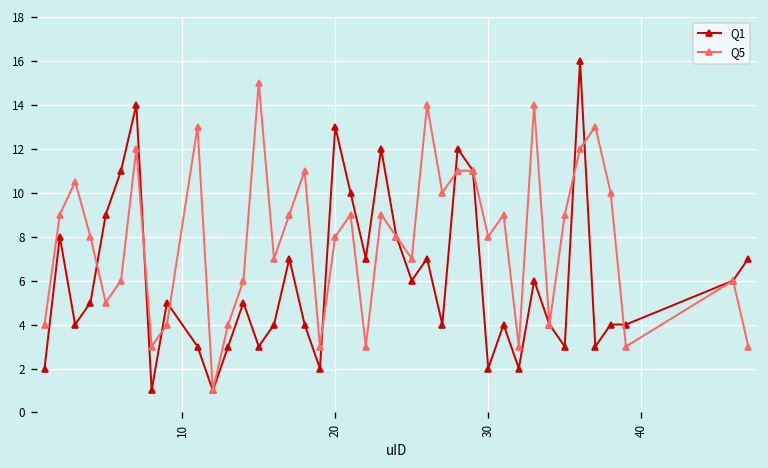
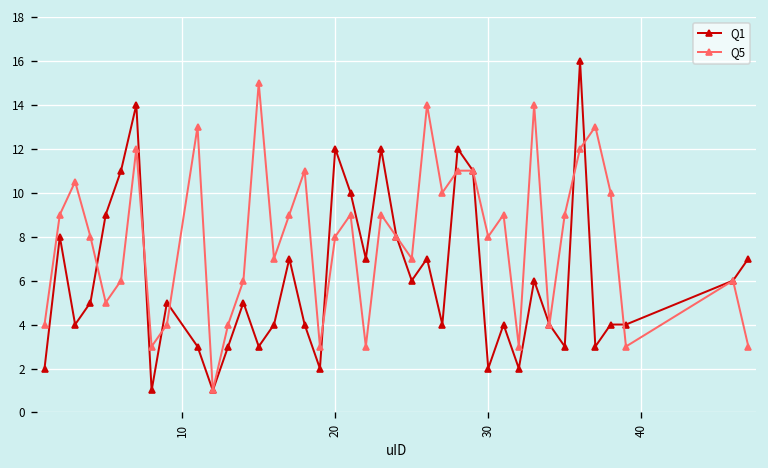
  {
    "Q1": {
-     "20": 13,
+     "20": 12,
      "30": 2
    },
    "Q5": {
      "20": 8,
      "30": 8
    }
  }
